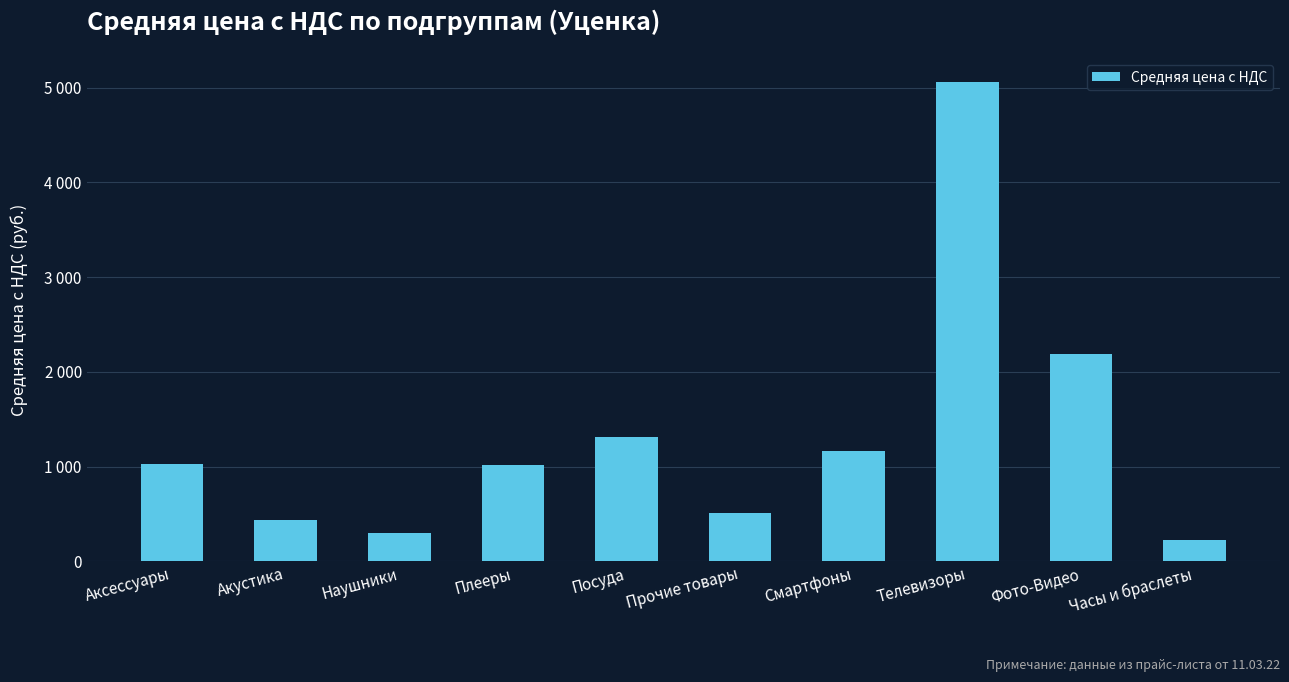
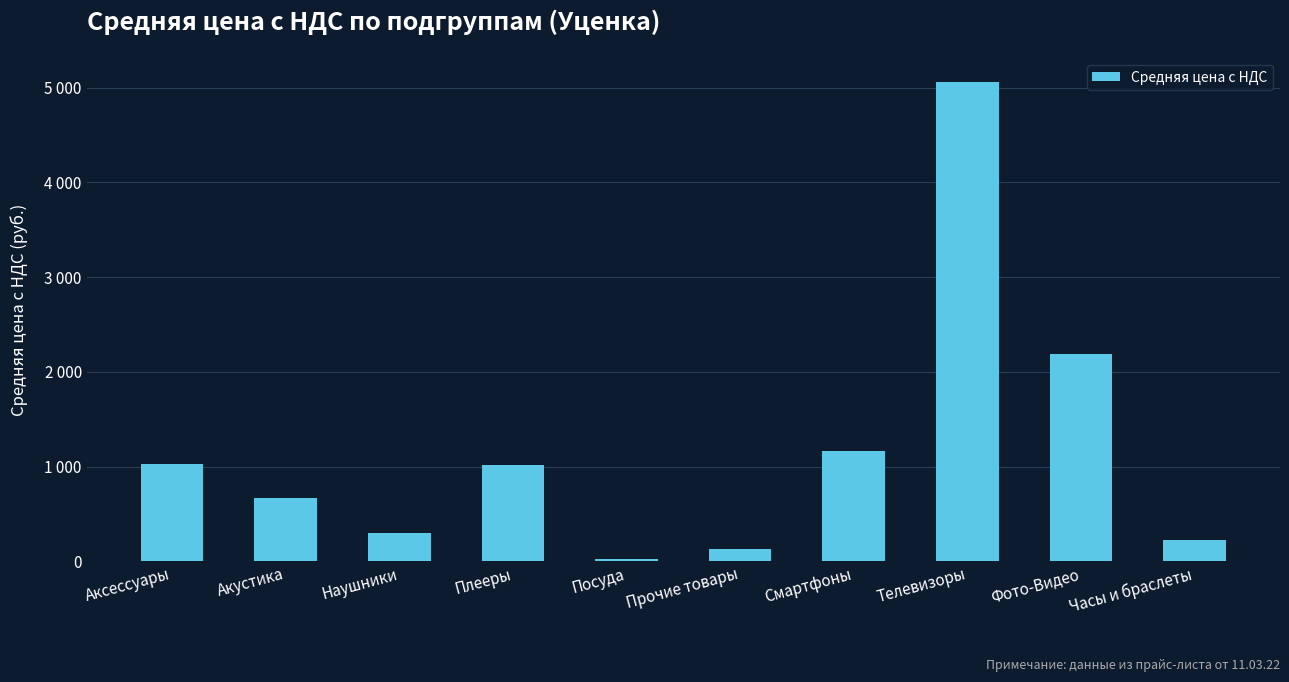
  {
    "Аксессуары": 1000,
-   "Акустика": 400,
+   "Акустика": 700,
    "Наушники": 300,
    "Плееры": 1000,
-   "Посуда": 1300,
-   "Прочие товары": 500,
+   "Посуда": 0,
+   "Прочие товары": 100,
    "Смартфоны": 1200,
    "Телевизоры": 5100,
    "Фото-Видео": 2200,
    "Часы и браслеты": 200
  }
